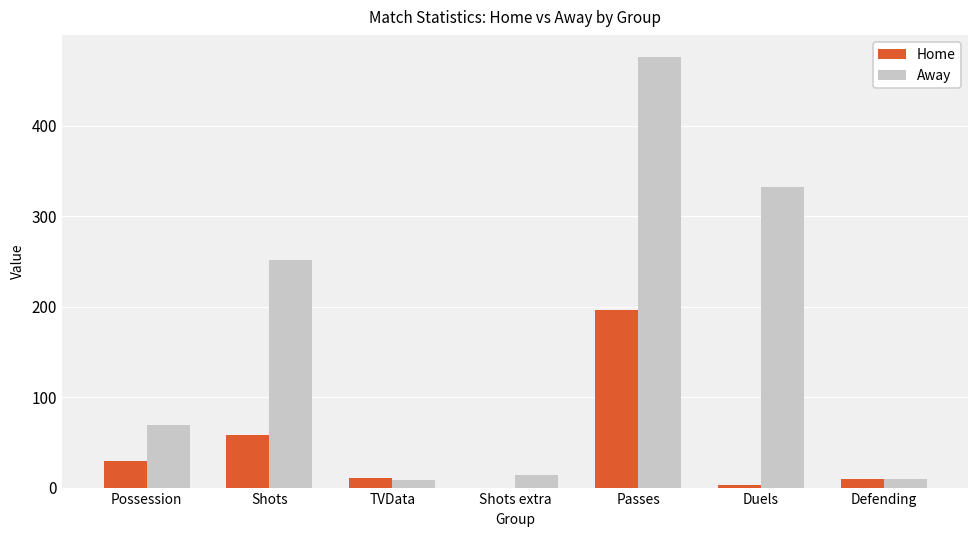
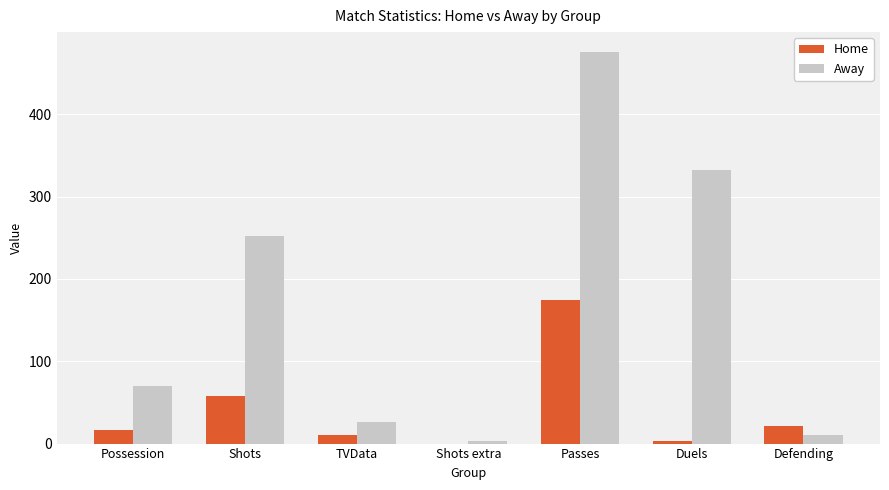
  {
    "Home": {
-     "Possession": 30,
+     "Possession": 20,
      "Shots": 60,
      "TVData": 10,
      "Shots extra": 0,
-     "Passes": 200,
-     "Defending": 10
+     "Passes": 180,
+     "Defending": 20
    },
    "Away": {
      "Possession": 70,
      "Shots": 250,
-     "TVData": 10,
-     "Shots extra": 10,
+     "TVData": 30,
+     "Shots extra": 0,
      "Passes": 480,
      "Duels": 330,
      "Defending": 10
    }
  }
